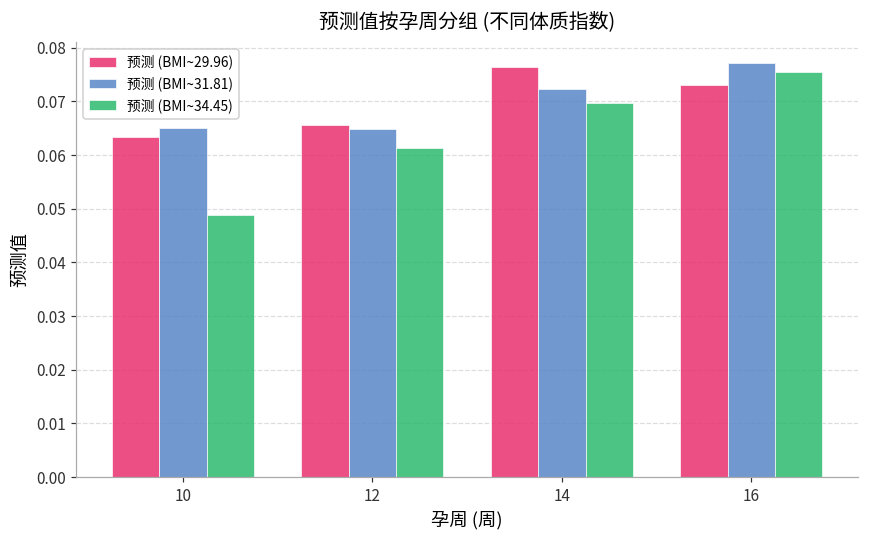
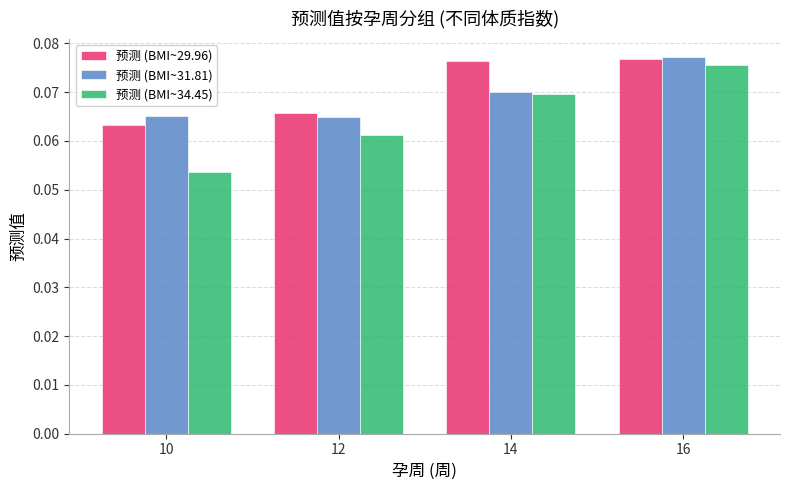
  {
    "预测 (BMI~29.96)": {
      "10": 0.063,
      "12": 0.066,
      "14": 0.076,
-     "16": 0.073
+     "16": 0.077
    },
    "预测 (BMI~31.81)": {
      "10": 0.065,
      "12": 0.065,
-     "14": 0.072,
+     "14": 0.070,
      "16": 0.077
    },
    "预测 (BMI~34.45)": {
-     "10": 0.049,
+     "10": 0.054,
      "12": 0.061,
      "14": 0.070,
      "16": 0.076
    }
  }
